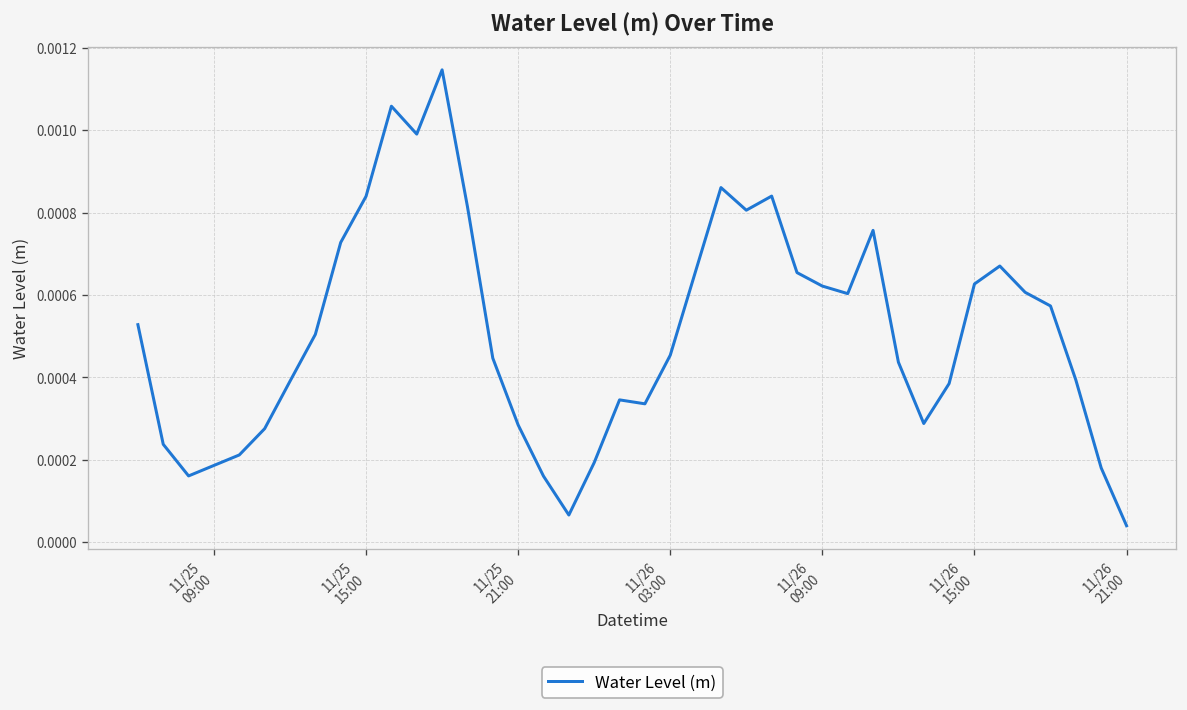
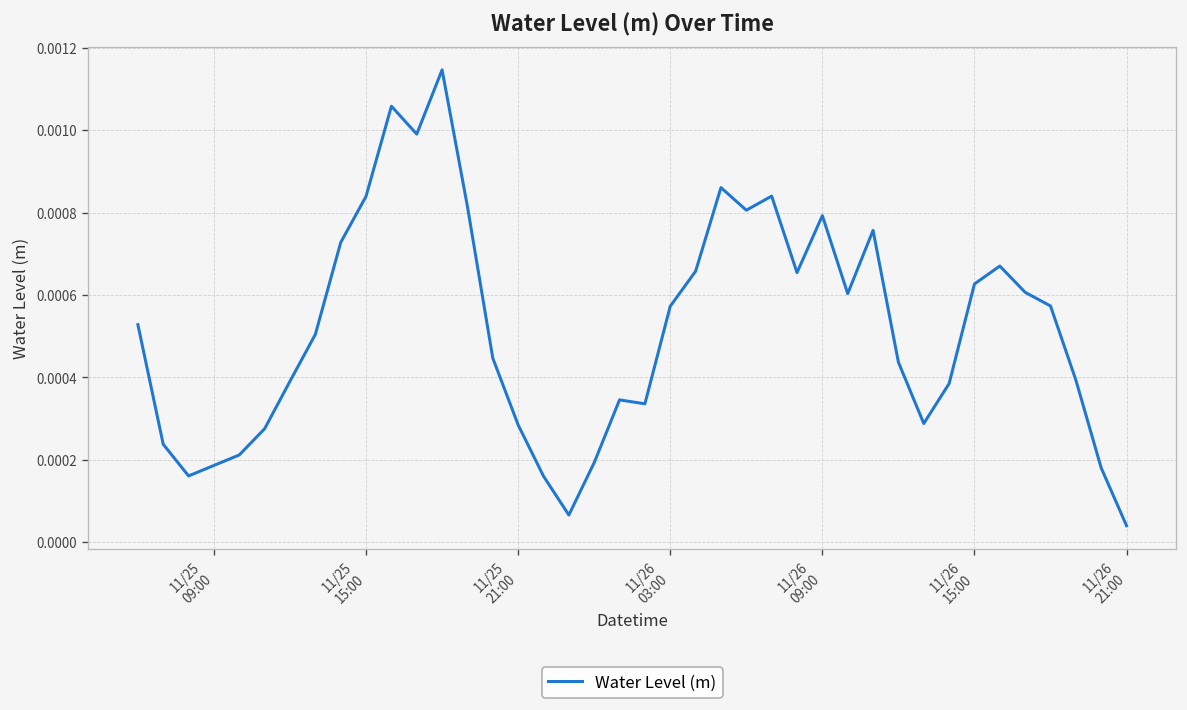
  {
    "11/25 09:00": 0.00019,
    "11/25 15:00": 0.00084,
    "11/25 21:00": 0.00028,
-   "11/26 03:00": 0.00045,
-   "11/26 09:00": 0.00062,
+   "11/26 03:00": 0.00057,
+   "11/26 09:00": 0.00079,
    "11/26 15:00": 0.00063,
    "11/26 21:00": 0.00004
  }
